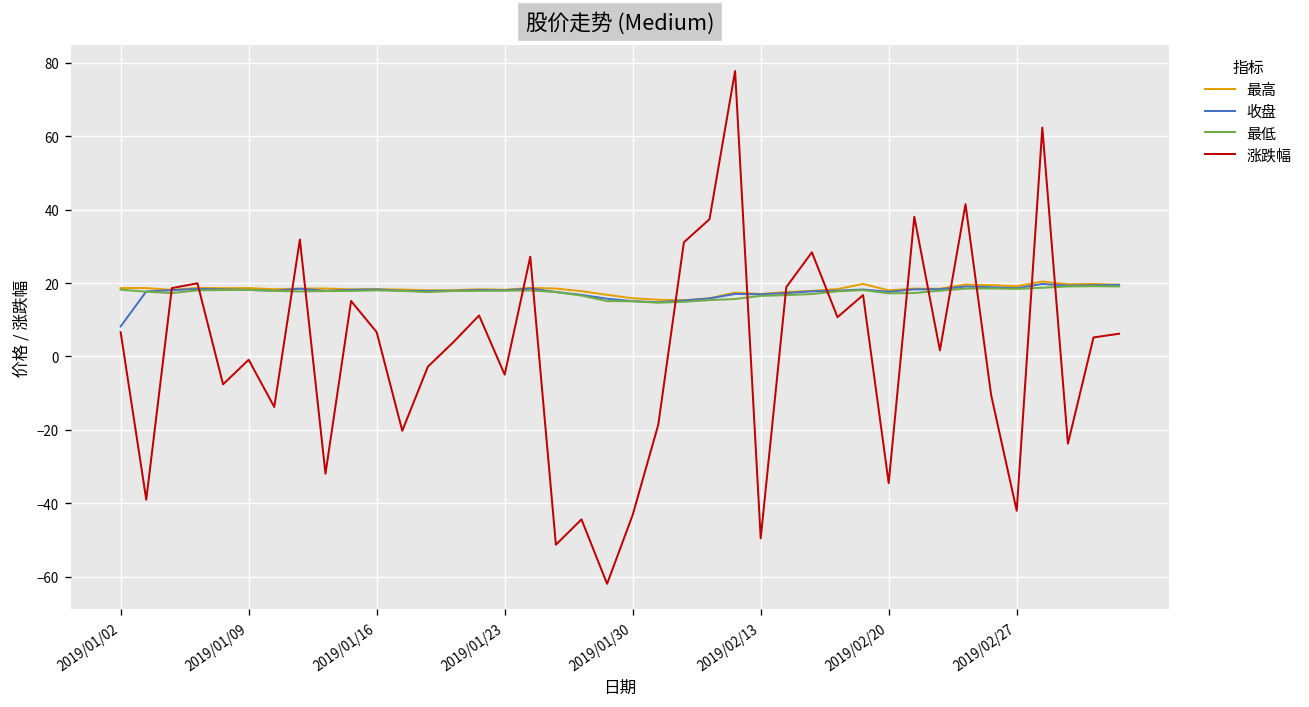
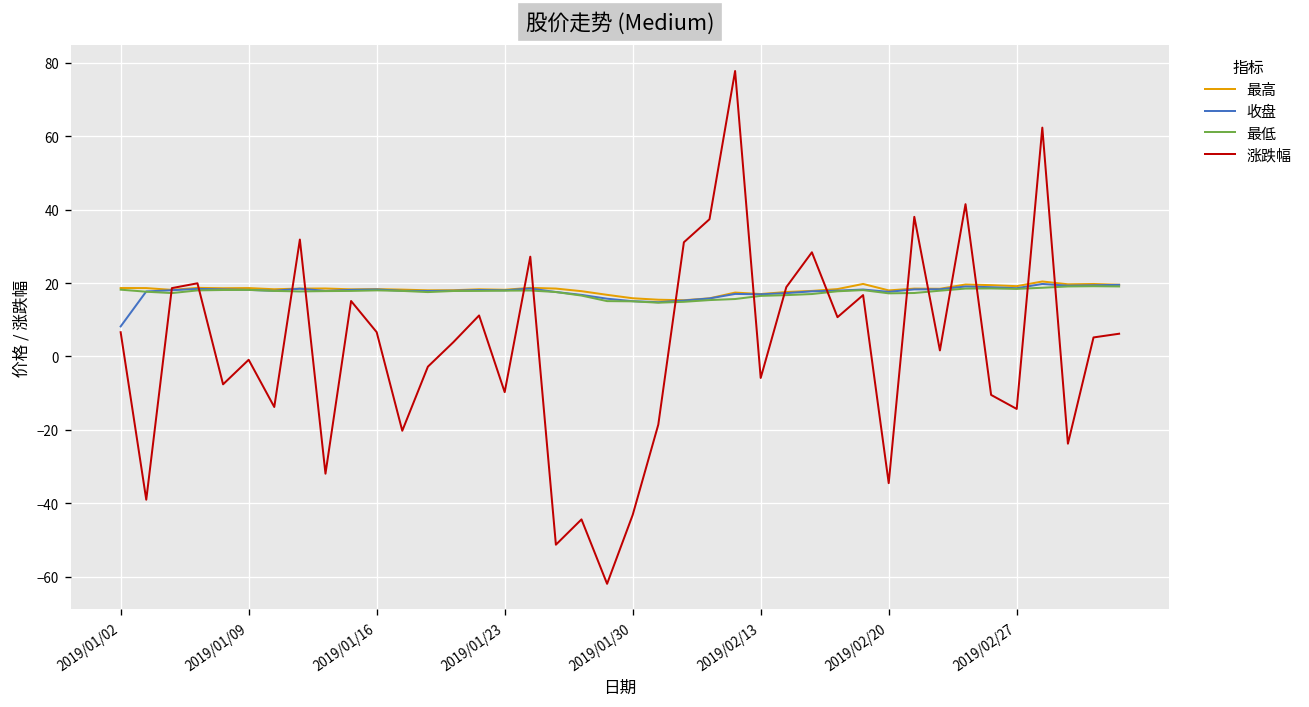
  {
    "收盘": {
      "2019/01/02": 8
    },
    "涨跌幅": {
      "2019/01/02": 7,
      "2019/01/09": -1,
      "2019/01/16": 7,
-     "2019/01/23": -5,
+     "2019/01/23": -10,
      "2019/01/30": -43,
-     "2019/02/13": -50,
+     "2019/02/13": -6,
      "2019/02/20": -35,
-     "2019/02/27": -42
+     "2019/02/27": -14
    }
  }
